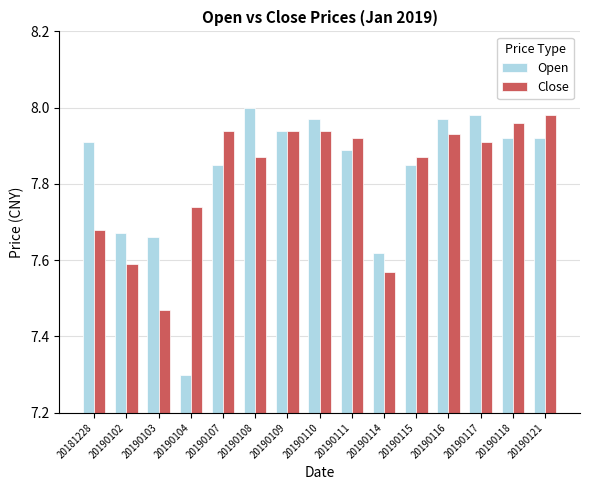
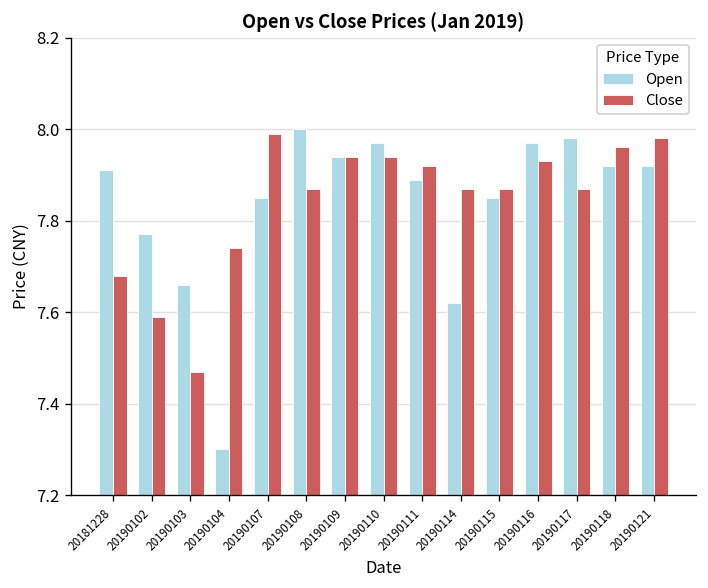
  {
    "Open": {
      "20181228": 7.91,
-     "20190102": 7.67,
+     "20190102": 7.77,
      "20190103": 7.66,
      "20190104": 7.30,
      "20190107": 7.85,
      "20190108": 8.00,
      "20190109": 7.94,
      "20190110": 7.97,
      "20190111": 7.89,
      "20190114": 7.62,
      "20190115": 7.85,
      "20190116": 7.97,
      "20190117": 7.98,
      "20190118": 7.92,
      "20190121": 7.92
    },
    "Close": {
      "20181228": 7.68,
      "20190102": 7.59,
      "20190103": 7.47,
      "20190104": 7.74,
-     "20190107": 7.94,
+     "20190107": 7.99,
      "20190108": 7.87,
      "20190109": 7.94,
      "20190110": 7.94,
      "20190111": 7.92,
-     "20190114": 7.57,
+     "20190114": 7.87,
      "20190115": 7.87,
      "20190116": 7.93,
-     "20190117": 7.91,
+     "20190117": 7.87,
      "20190118": 7.96,
      "20190121": 7.98
    }
  }
